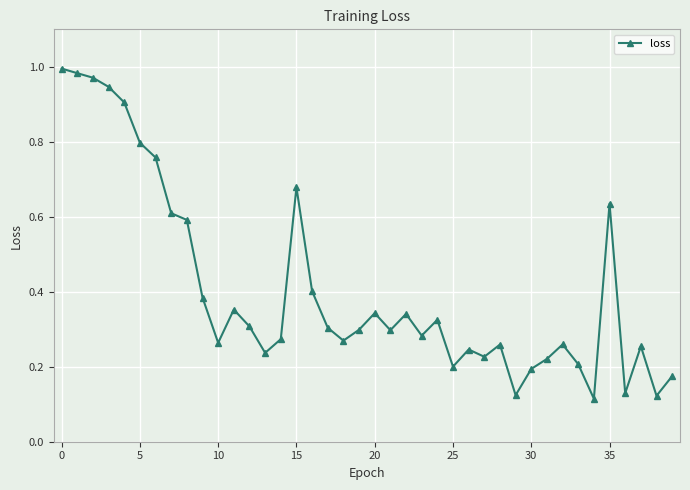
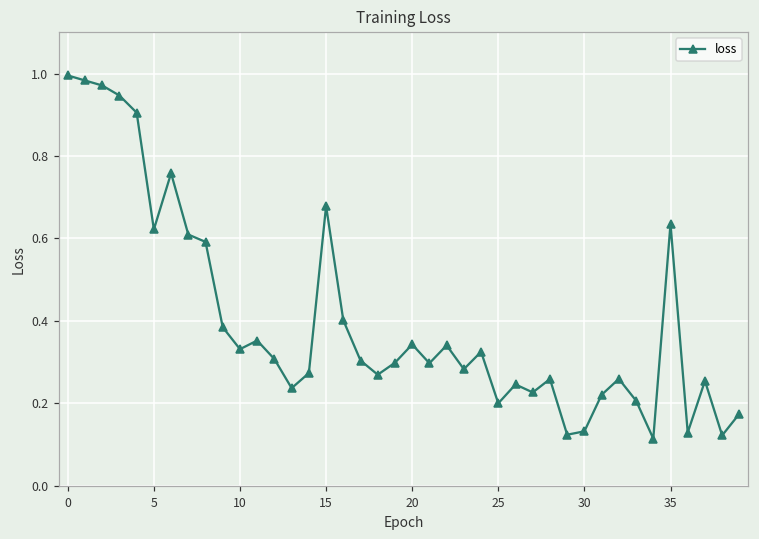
  {
    "0": 1.00,
-   "5": 0.80,
-   "10": 0.26,
+   "5": 0.62,
+   "10": 0.33,
    "15": 0.68,
    "20": 0.34,
    "25": 0.20,
-   "30": 0.19,
+   "30": 0.13,
    "35": 0.64
  }
